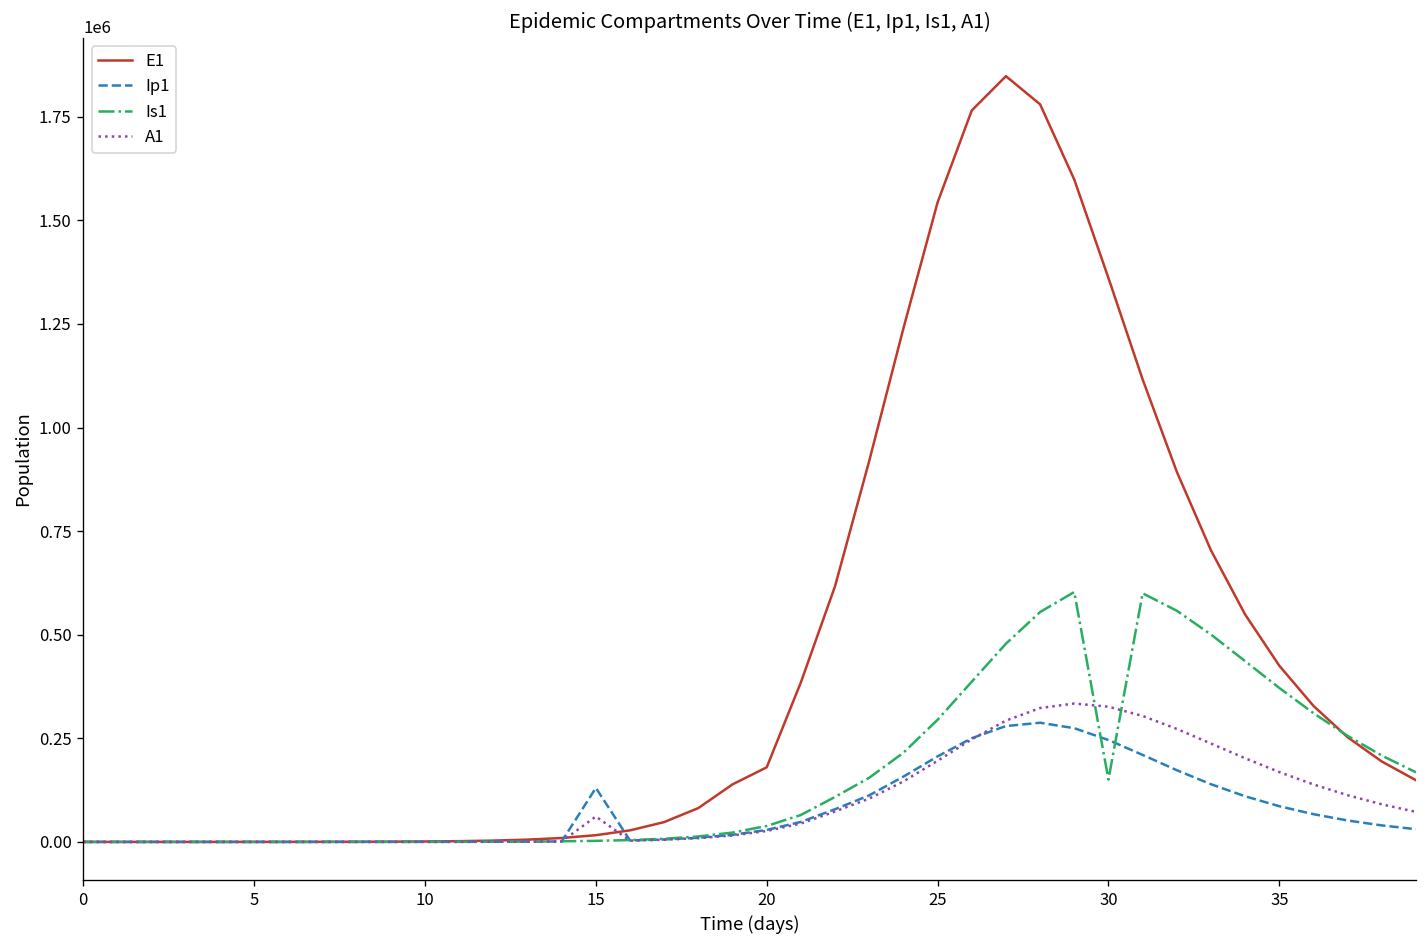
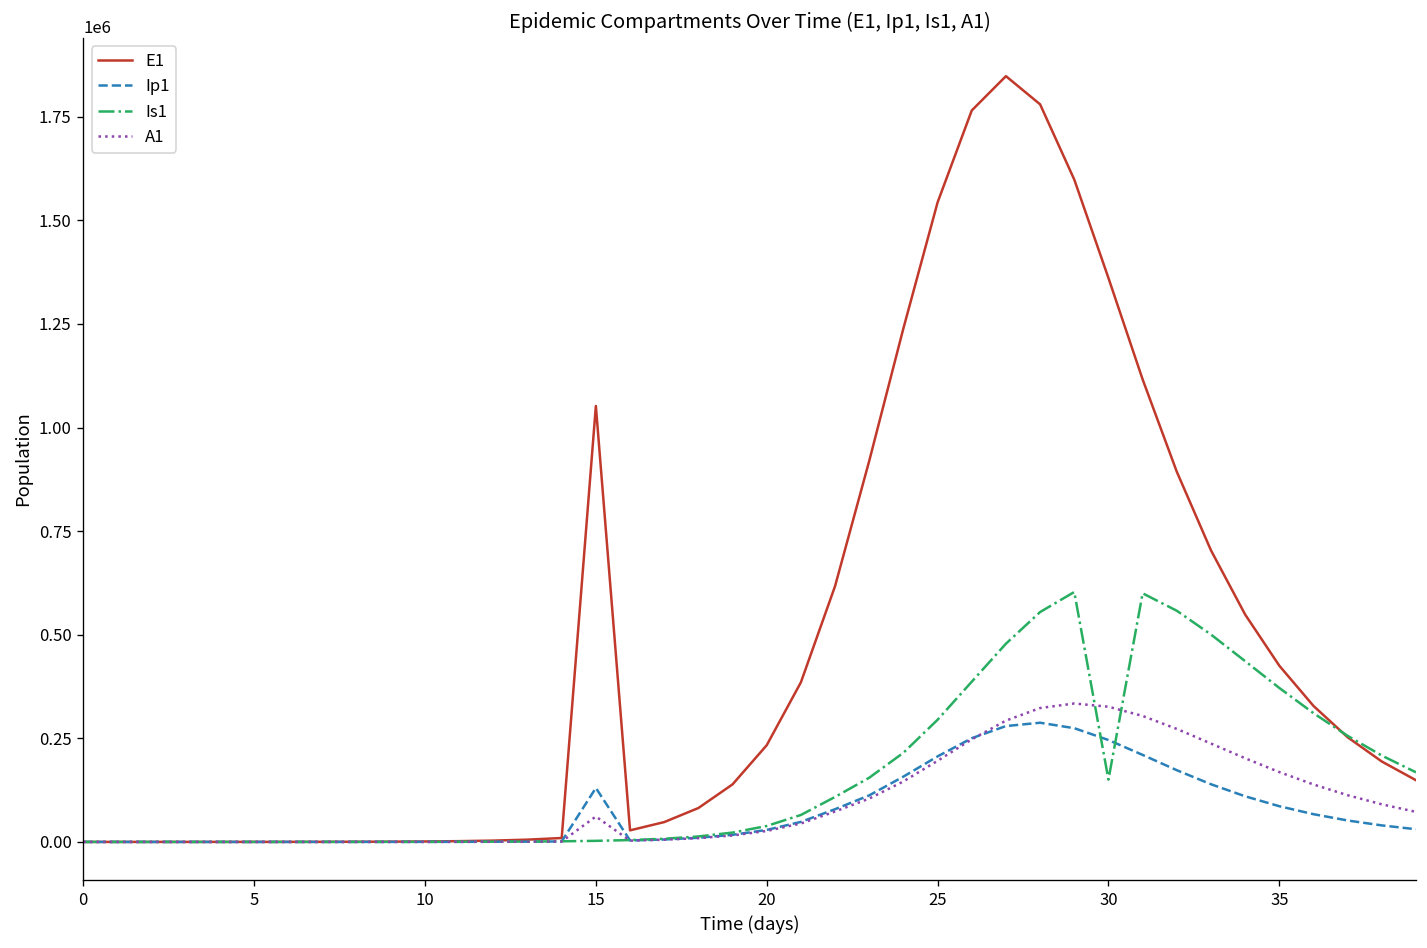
  {
    "E1": {
-     "15": 20000,
-     "20": 180000,
+     "15": 1050000,
+     "20": 230000,
      "25": 1540000,
      "30": 1360000,
      "35": 430000
    },
    "Ip1": {
      "15": 130000,
      "25": 210000,
      "30": 250000,
      "35": 90000
    },
    "Is1": {
      "15": 0,
      "20": 40000,
      "25": 290000,
      "30": 150000,
      "35": 370000
    },
    "A1": {
      "15": 60000,
      "25": 200000,
      "30": 330000,
      "35": 170000
    }
  }
